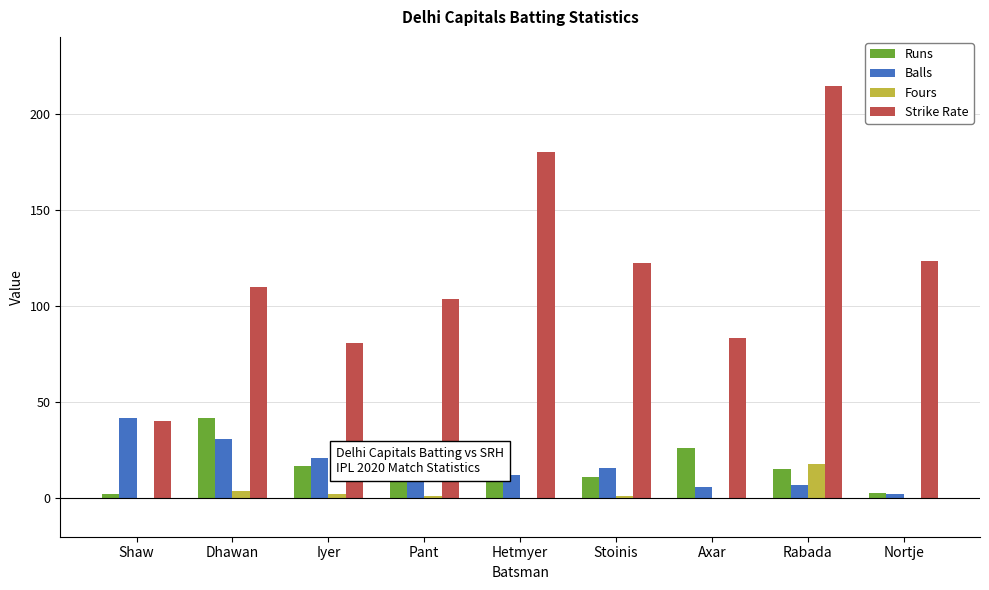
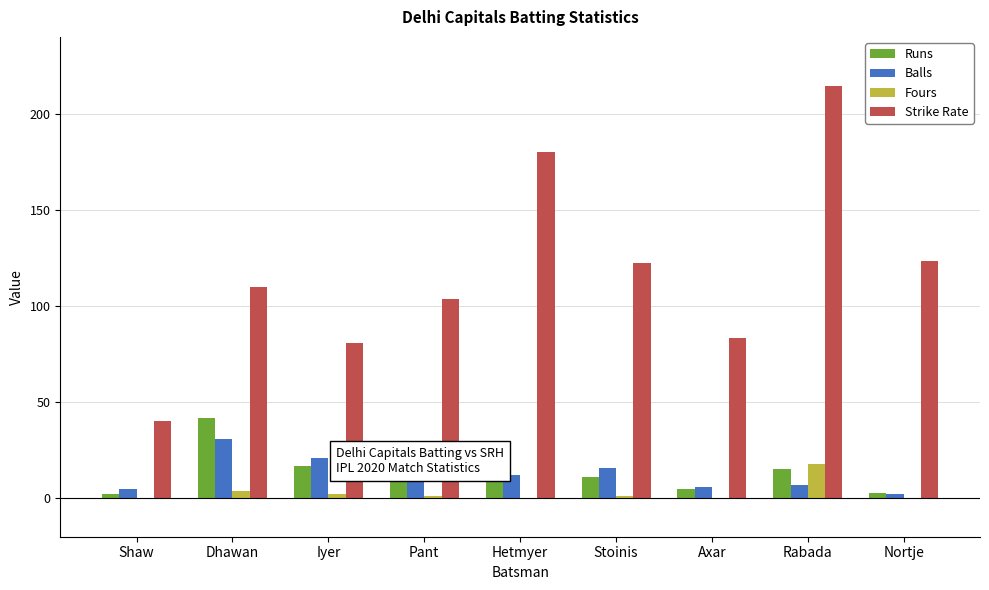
  {
    "Runs": {
      "Shaw": 2,
      "Dhawan": 42,
      "Iyer": 17,
      "Stoinis": 11,
-     "Axar": 26,
+     "Axar": 5,
      "Rabada": 15,
      "Nortje": 3
    },
    "Balls": {
-     "Shaw": 42,
+     "Shaw": 5,
      "Dhawan": 31,
      "Iyer": 21,
      "Hetmyer": 12,
      "Stoinis": 16,
      "Axar": 6,
      "Rabada": 7,
      "Nortje": 2
    },
    "Fours": {
      "Shaw": 0,
      "Dhawan": 4,
      "Iyer": 2,
      "Hetmyer": 0,
      "Axar": 0,
      "Rabada": 18,
      "Nortje": 0
    },
    "Strike Rate": {
      "Shaw": 40,
      "Dhawan": 110,
      "Iyer": 81,
      "Pant": 104,
      "Hetmyer": 180,
      "Stoinis": 122,
      "Axar": 83,
      "Rabada": 214,
      "Nortje": 124
    }
  }
